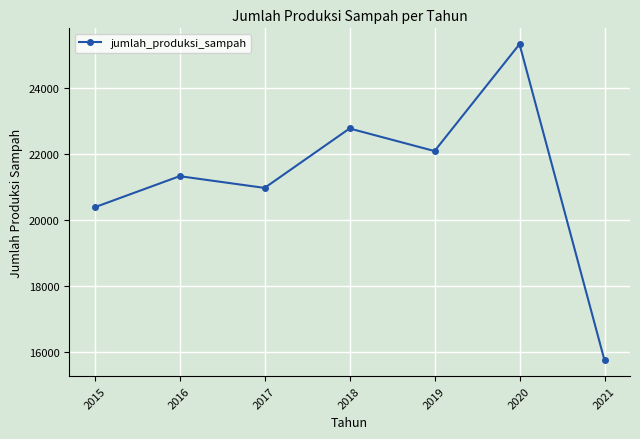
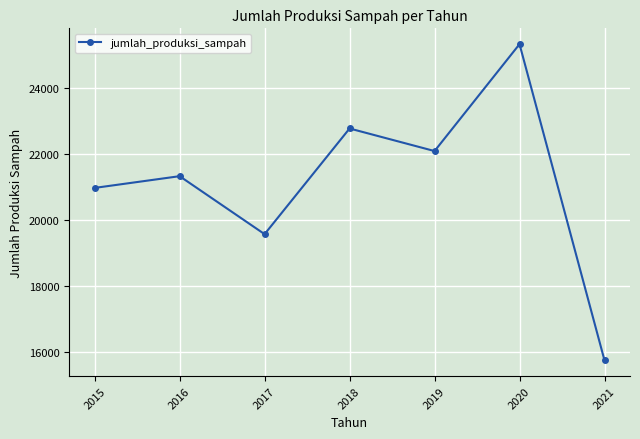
  {
-   "2015": 20400,
+   "2015": 21000,
    "2016": 21300,
-   "2017": 21000,
+   "2017": 19600,
    "2018": 22800,
    "2019": 22100,
    "2020": 25300,
    "2021": 15700
  }
